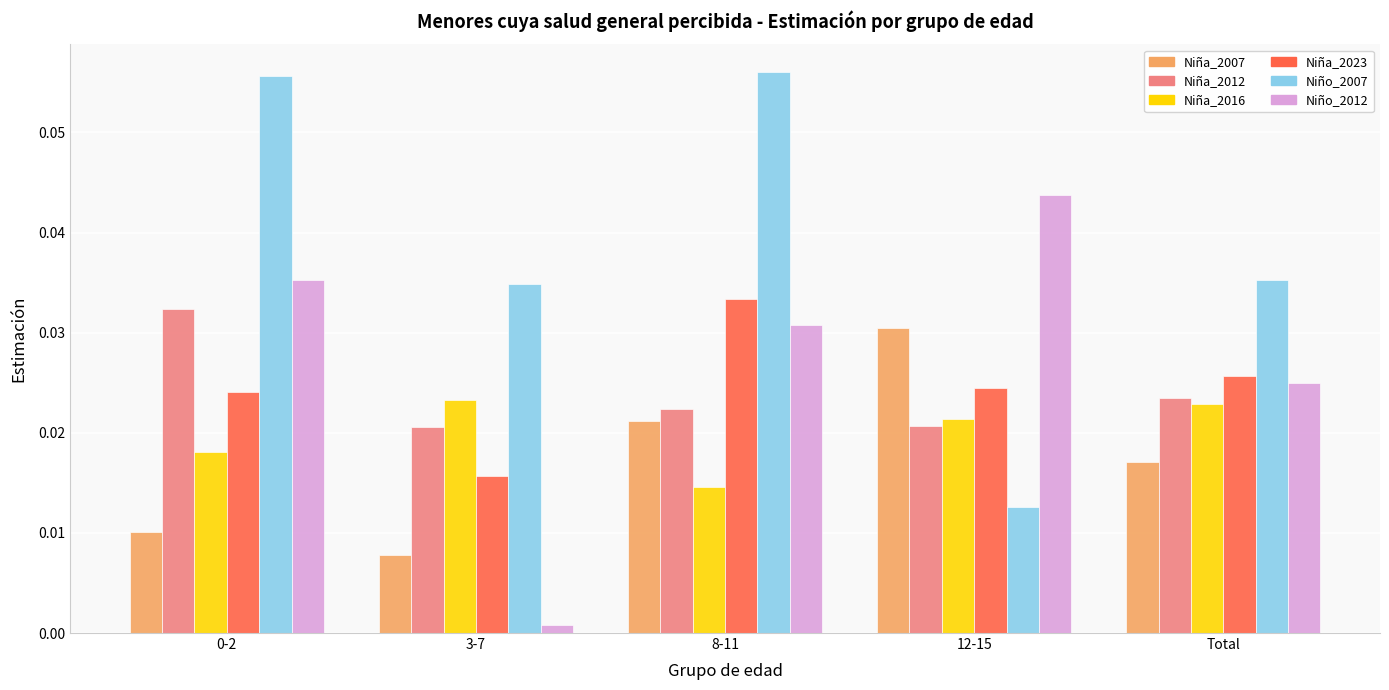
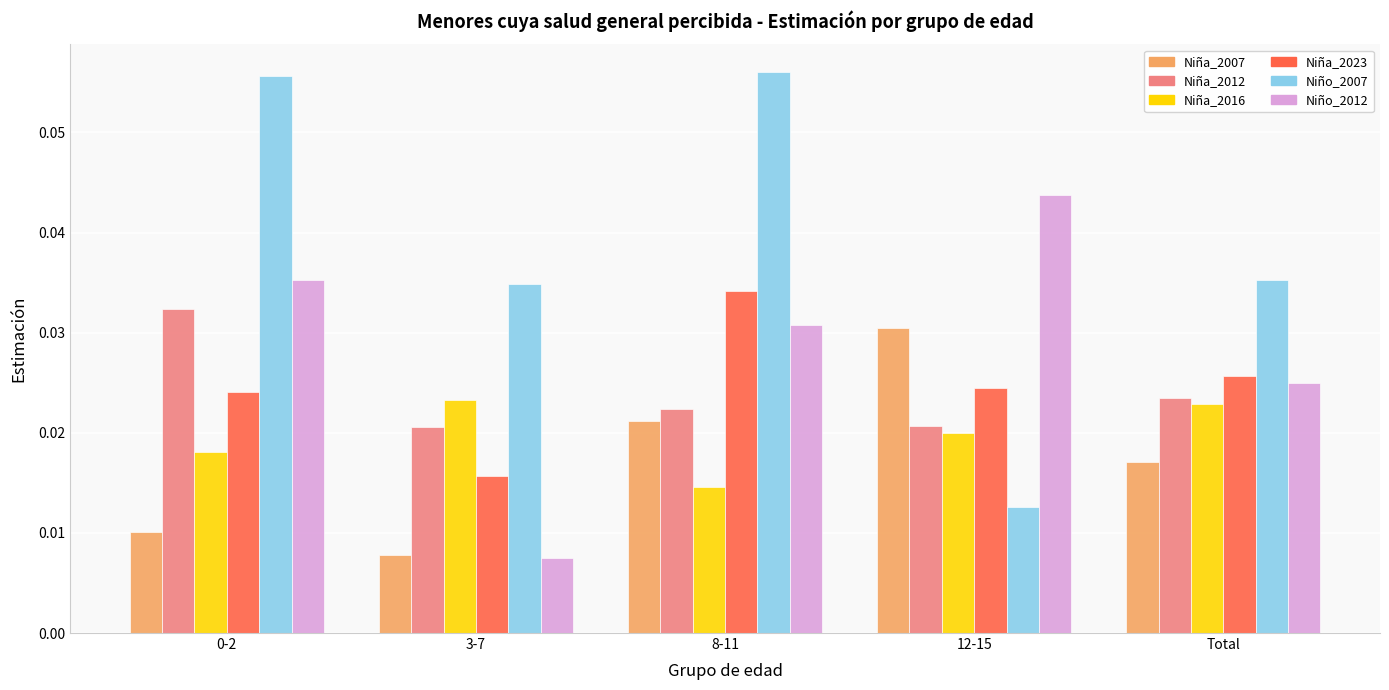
  {
    "Niña_2016": {
      "0-2": 0.0180,
      "3-7": 0.0232,
      "8-11": 0.0146,
-     "12-15": 0.0214,
+     "12-15": 0.0200,
      "Total": 0.0228
    },
    "Niña_2023": {
      "0-2": 0.0241,
      "3-7": 0.0157,
-     "8-11": 0.0333,
+     "8-11": 0.0342,
      "12-15": 0.0245,
      "Total": 0.0256
    },
    "Niño_2007": {
      "0-2": 0.0556,
      "3-7": 0.0349,
      "8-11": 0.0560,
      "12-15": 0.0126,
      "Total": 0.0353
    },
    "Niño_2012": {
      "0-2": 0.0352,
-     "3-7": 0.0008,
+     "3-7": 0.0075,
      "8-11": 0.0308,
      "12-15": 0.0438,
      "Total": 0.0250
    }
  }
